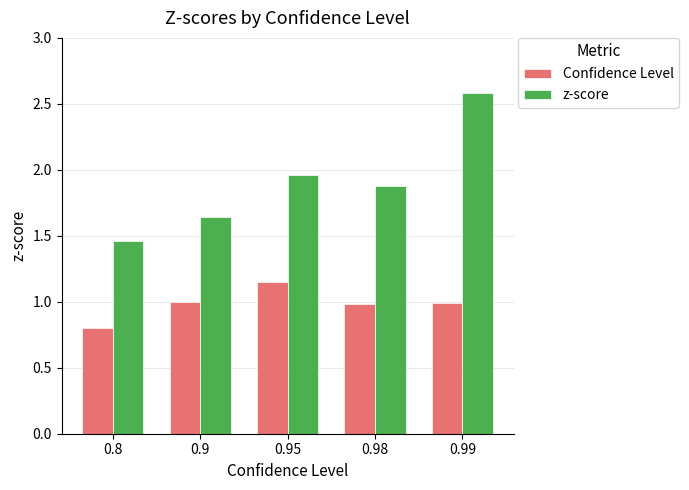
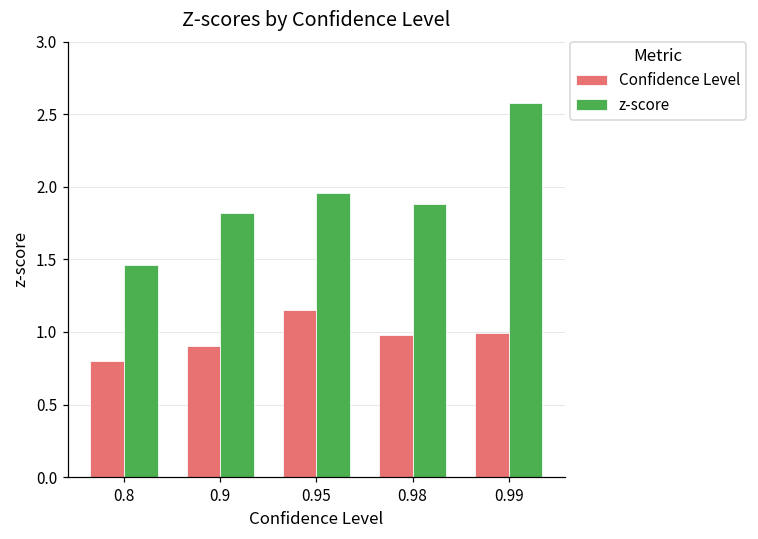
  {
    "Confidence Level": {
      "0.8": 0.8,
-     "0.9": 1.0,
+     "0.9": 0.9,
      "0.95": 1.15,
      "0.98": 0.98,
      "0.99": 1.0
    },
    "z-score": {
      "0.8": 1.46,
-     "0.9": 1.65,
+     "0.9": 1.82,
      "0.95": 1.96,
      "0.98": 1.88,
      "0.99": 2.58
    }
  }
